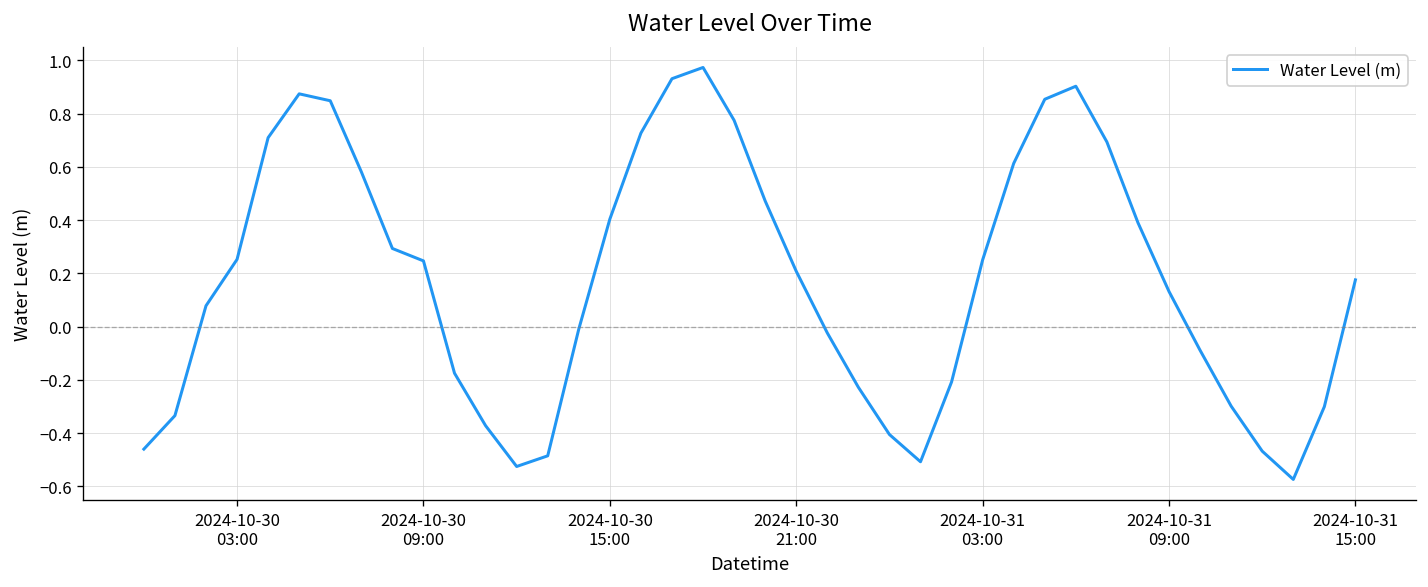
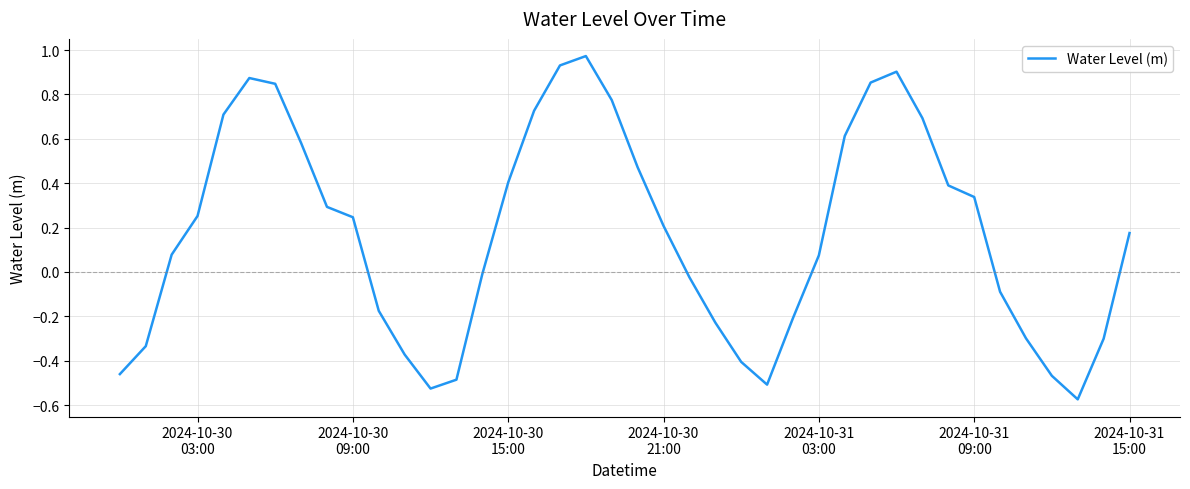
  {
    "2024-10-30 03:00": 0.25,
    "2024-10-30 09:00": 0.25,
    "2024-10-30 15:00": 0.40,
    "2024-10-30 21:00": 0.21,
-   "2024-10-31 03:00": 0.25,
-   "2024-10-31 09:00": 0.13,
+   "2024-10-31 03:00": 0.07,
+   "2024-10-31 09:00": 0.34,
    "2024-10-31 15:00": 0.18
  }
